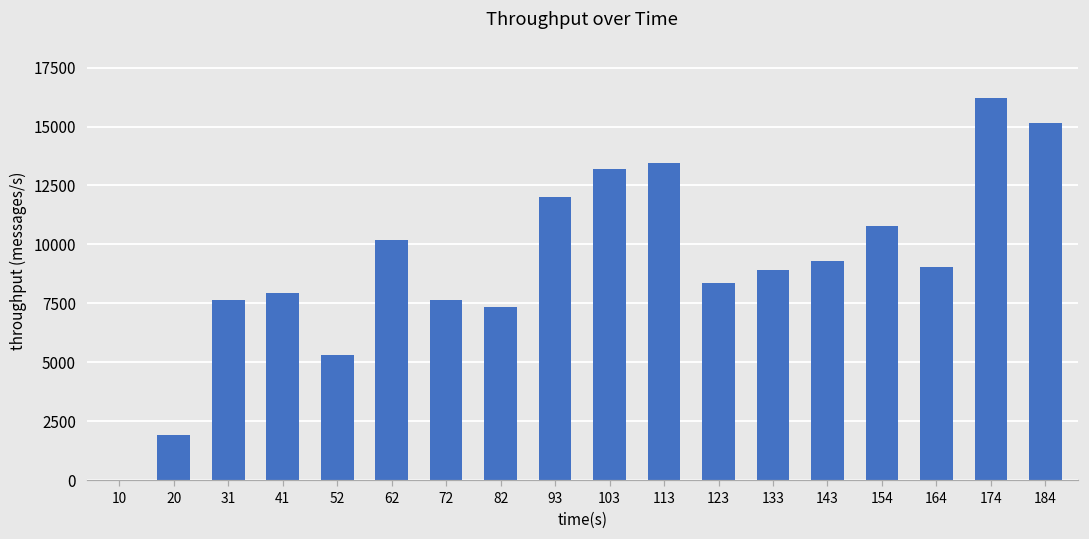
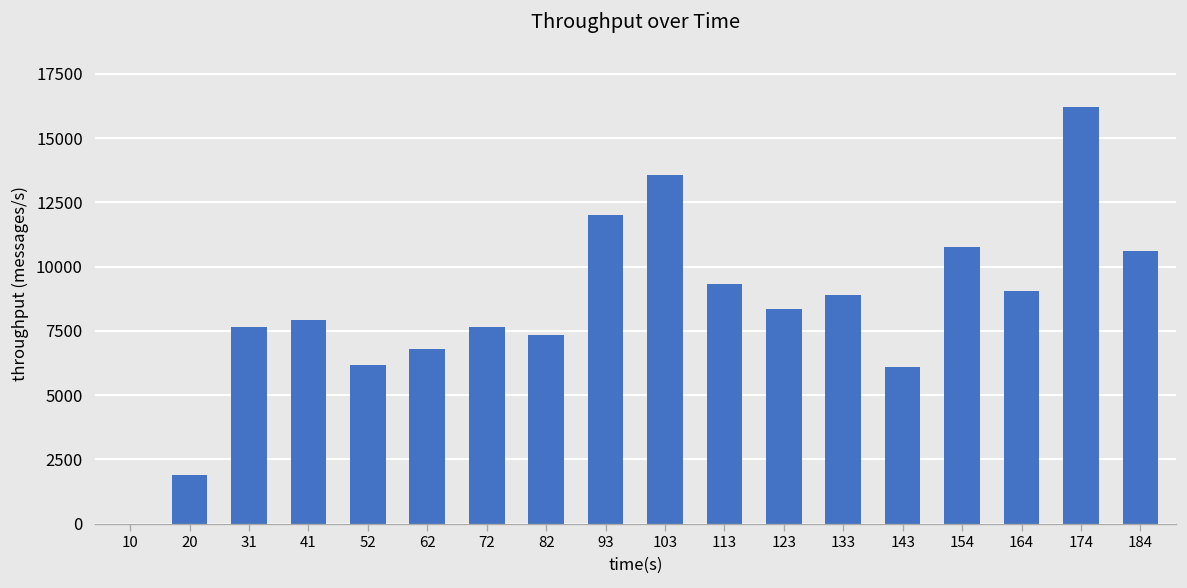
  {
    "10": 0,
    "20": 1900,
    "31": 7600,
    "41": 7900,
-   "52": 5300,
-   "62": 10200,
+   "52": 6200,
+   "62": 6800,
    "72": 7600,
    "82": 7300,
    "93": 12000,
-   "103": 13200,
-   "113": 13400,
+   "103": 13600,
+   "113": 9300,
    "123": 8400,
    "133": 8900,
-   "143": 9300,
+   "143": 6100,
    "154": 10800,
    "164": 9000,
    "174": 16200,
-   "184": 15100
+   "184": 10600
  }
